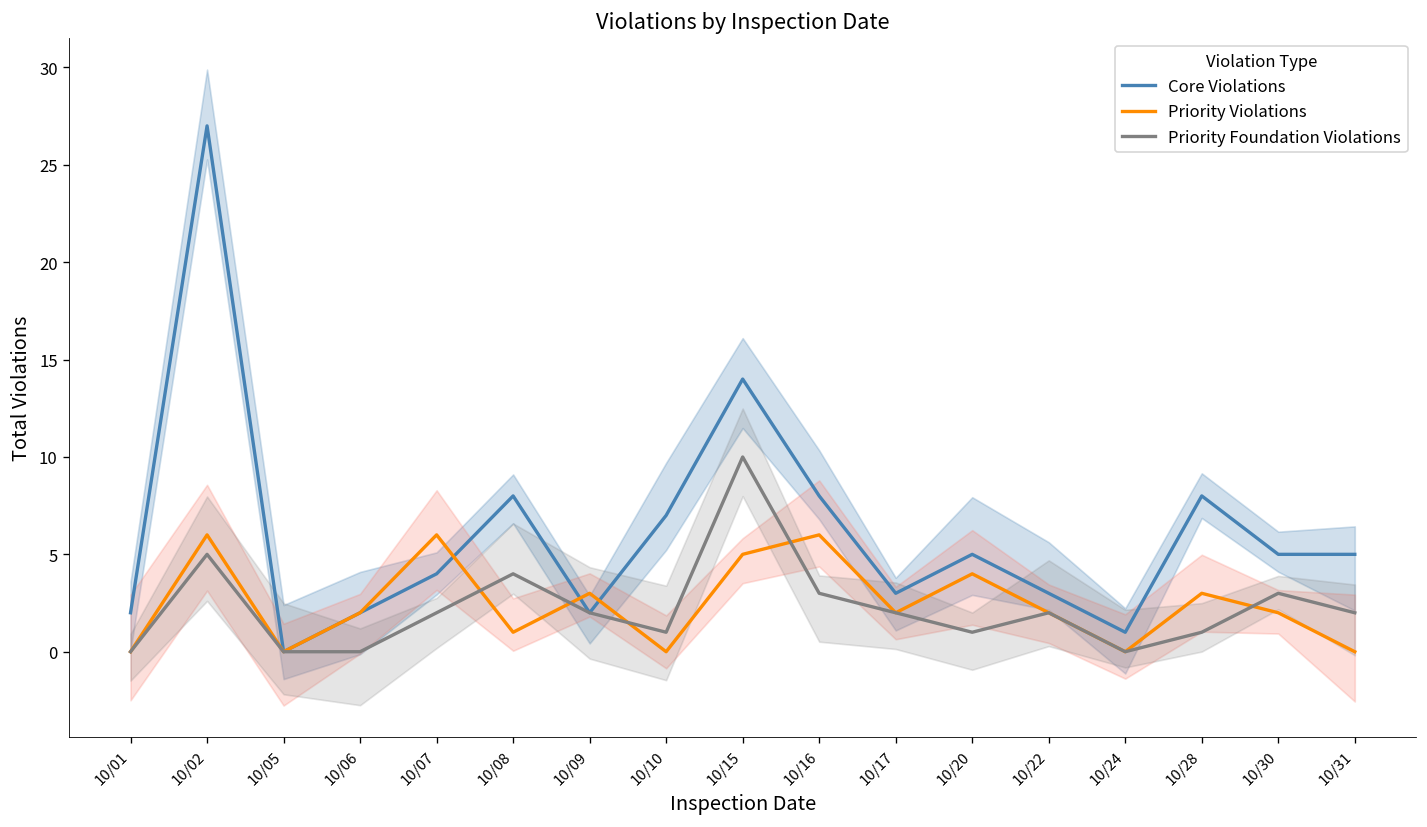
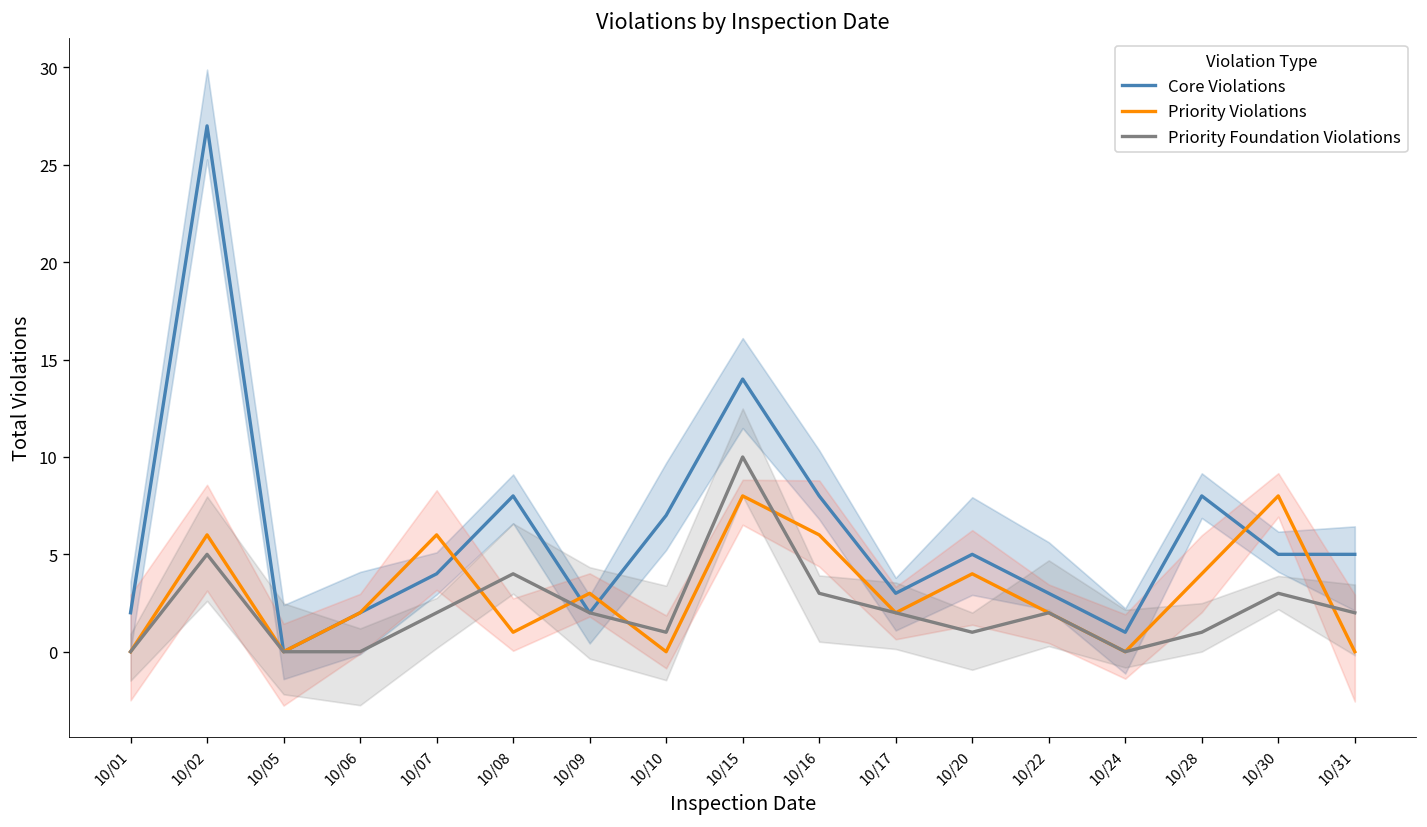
  {
    "Priority Violations": {
      "10/02": 6,
      "10/07": 6,
      "10/08": 1,
      "10/10": 0,
-     "10/15": 5,
+     "10/15": 8,
      "10/16": 6,
      "10/20": 4,
-     "10/28": 3,
-     "10/30": 2,
+     "10/28": 4,
+     "10/30": 8,
      "10/31": 0
    }
  }
